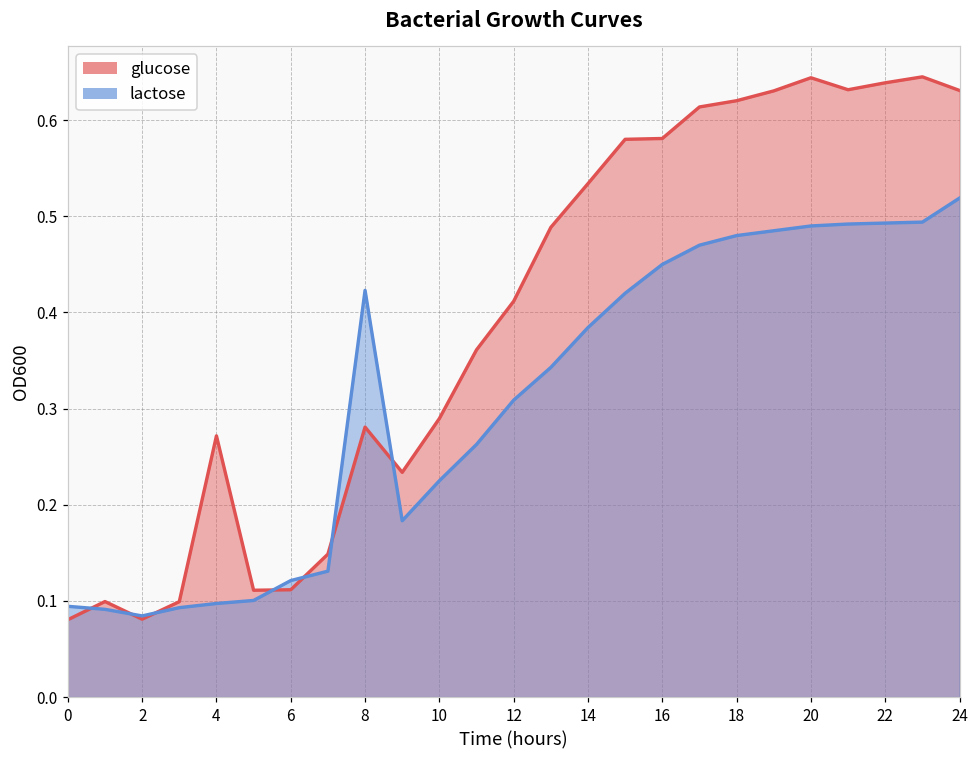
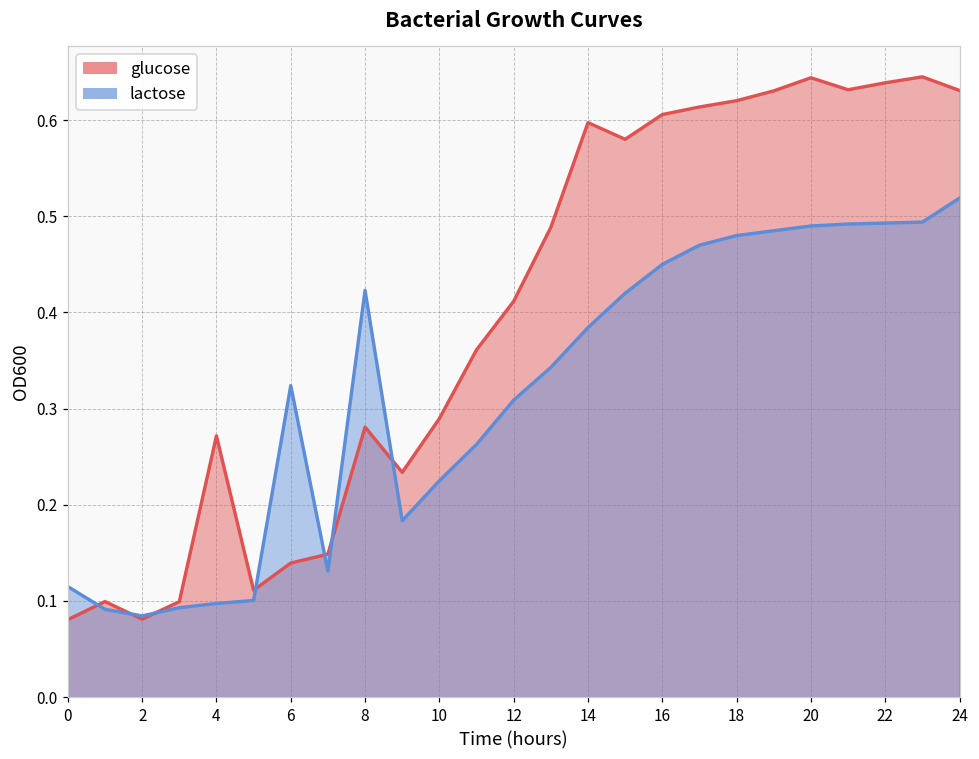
  {
    "glucose": {
      "0": 0.08,
      "2": 0.08,
      "4": 0.27,
-     "6": 0.11,
+     "6": 0.14,
      "8": 0.28,
      "10": 0.29,
      "12": 0.41,
-     "14": 0.53,
-     "16": 0.58,
+     "14": 0.60,
+     "16": 0.61,
      "18": 0.62,
      "20": 0.64,
      "22": 0.64,
      "24": 0.63
    },
    "lactose": {
-     "0": 0.09,
+     "0": 0.11,
      "2": 0.08,
      "4": 0.10,
-     "6": 0.12,
+     "6": 0.32,
      "8": 0.42,
      "10": 0.23,
      "12": 0.31,
      "14": 0.38,
      "16": 0.45,
      "18": 0.48,
      "20": 0.49,
      "22": 0.49,
      "24": 0.52
    }
  }
